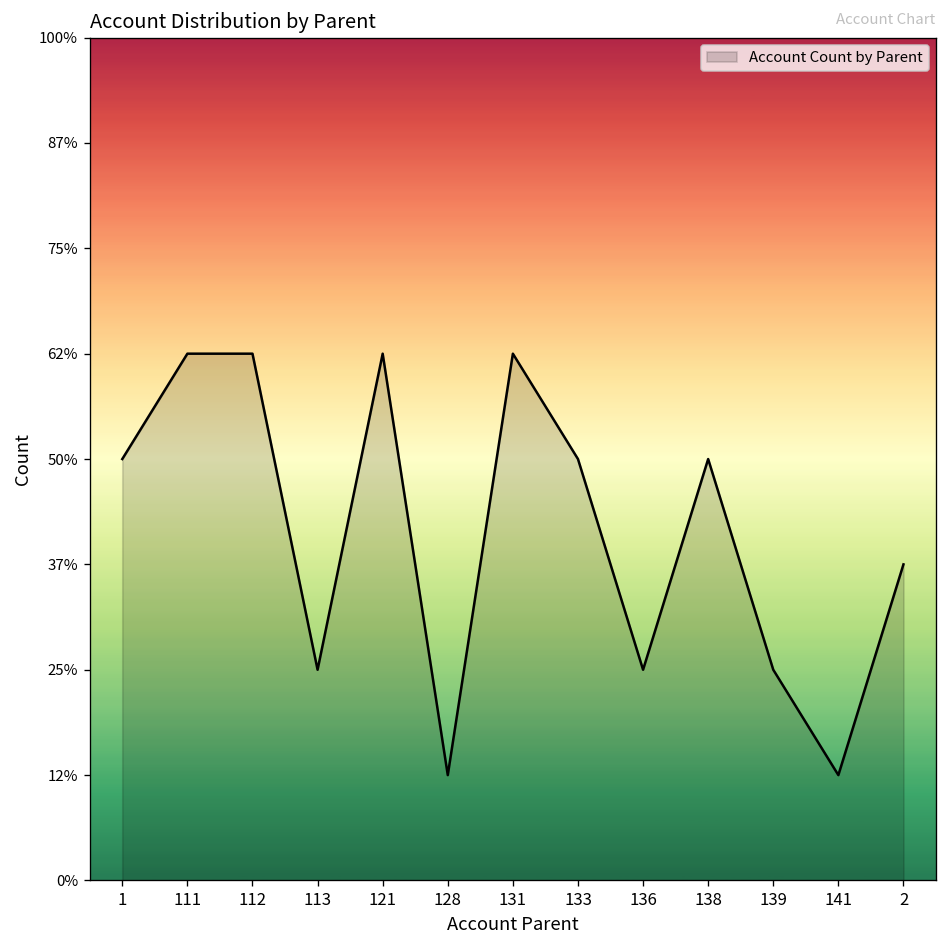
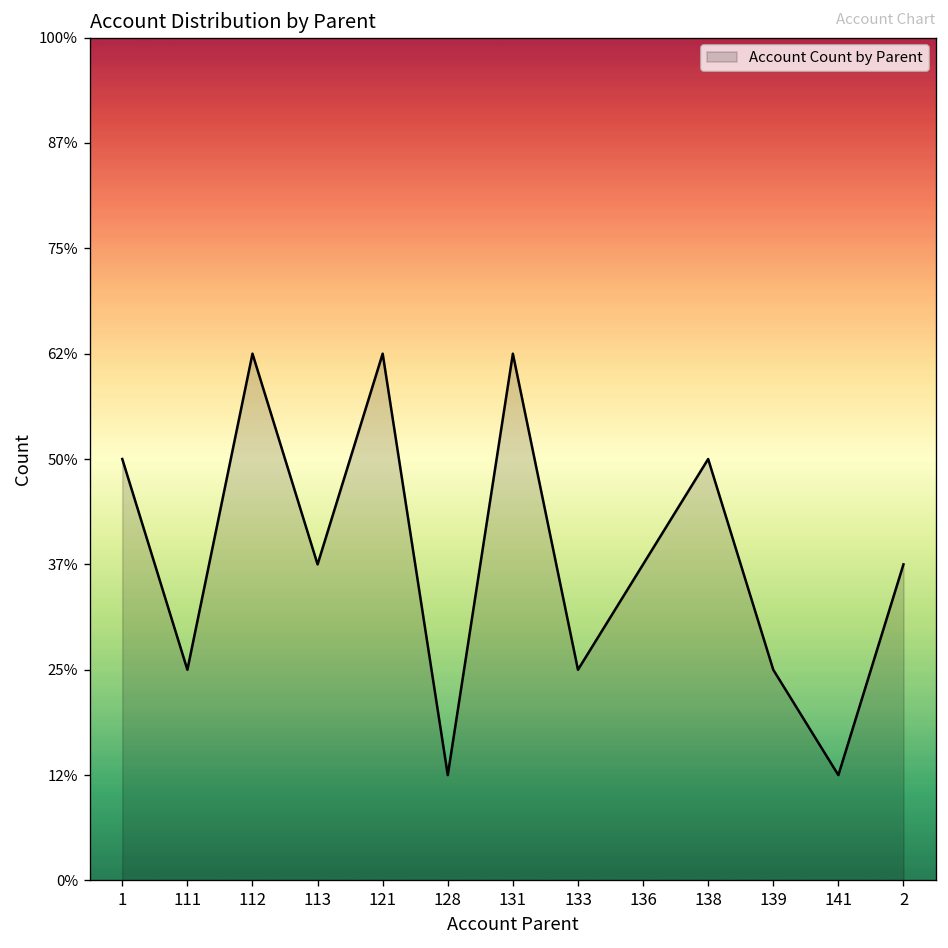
  {
    "1": "50%",
-   "111": "63%",
+   "111": "25%",
    "112": "63%",
-   "113": "25%",
+   "113": "38%",
    "121": "63%",
    "128": "13%",
    "131": "63%",
-   "133": "50%",
-   "136": "25%",
+   "133": "25%",
+   "136": "38%",
    "138": "50%",
    "139": "25%",
    "141": "13%",
    "2": "38%"
  }
